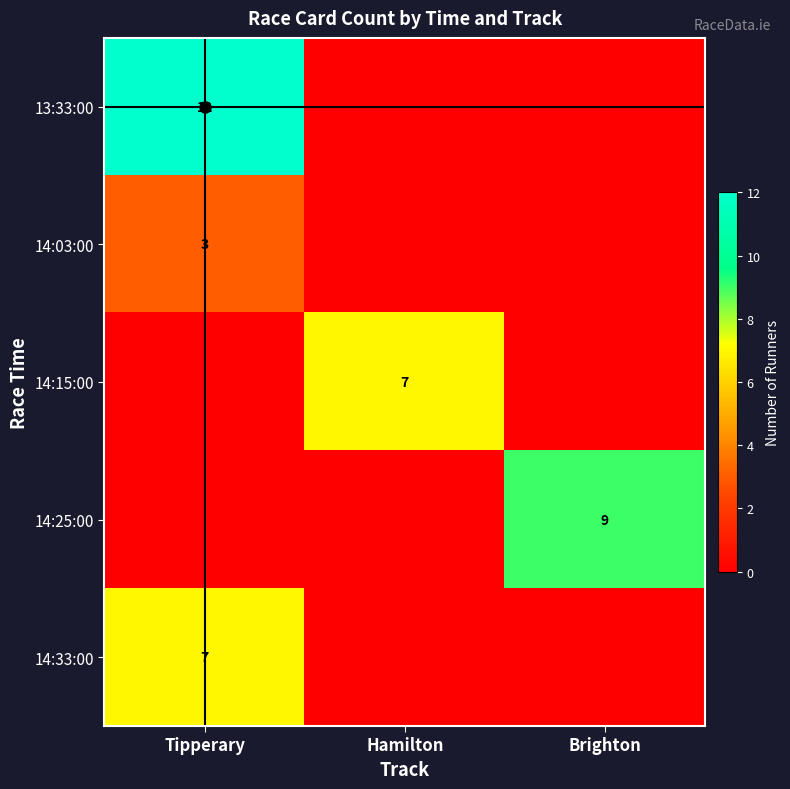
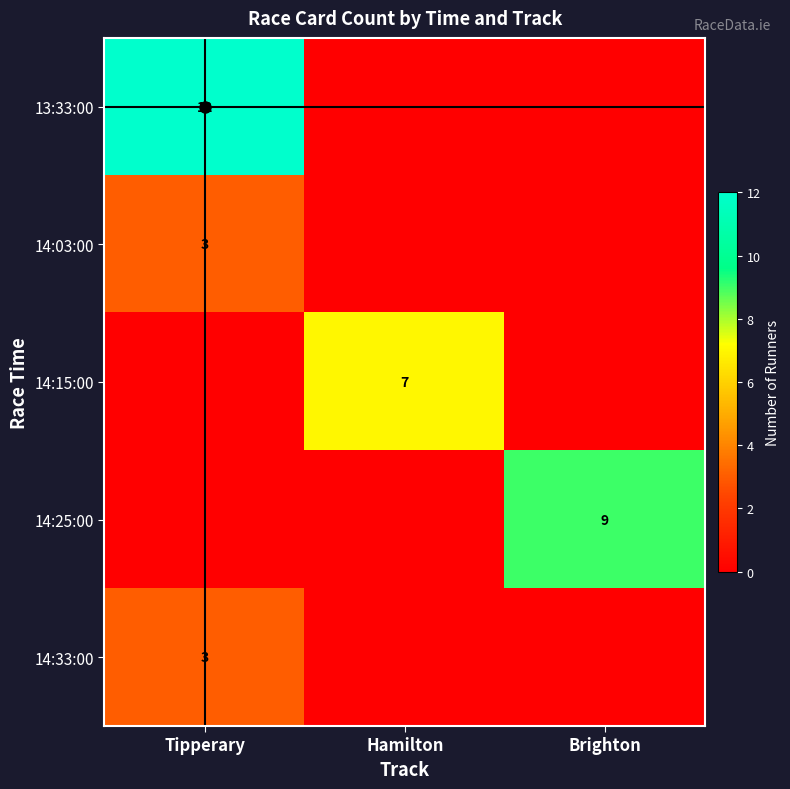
  {
    "14:03:00": {
      "Tipperary": 3
    },
    "14:15:00": {
      "Hamilton": 7
    },
    "14:25:00": {
      "Brighton": 9
    },
    "14:33:00": {
-     "Tipperary": 7
+     "Tipperary": 3
    }
  }
